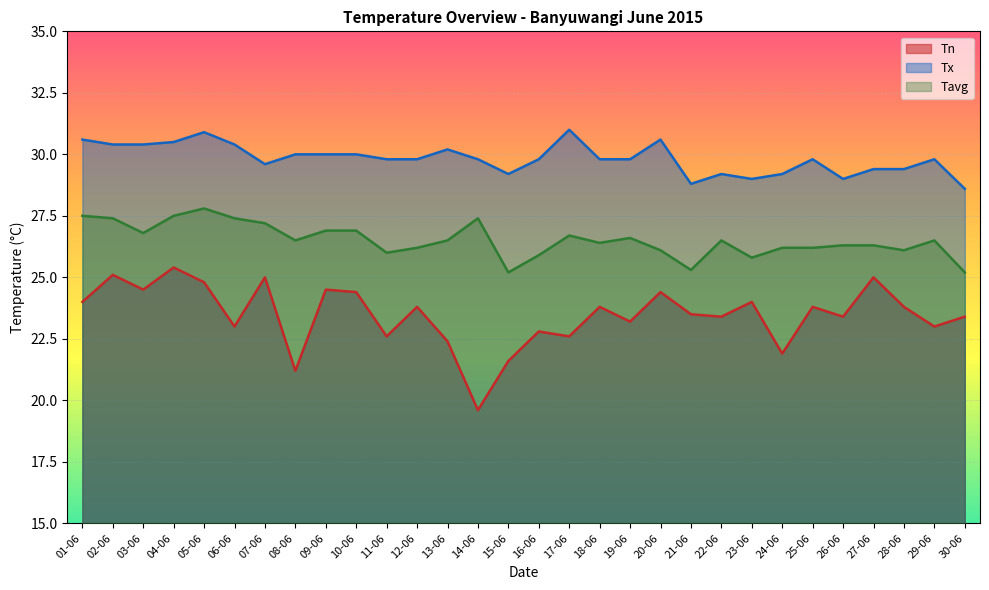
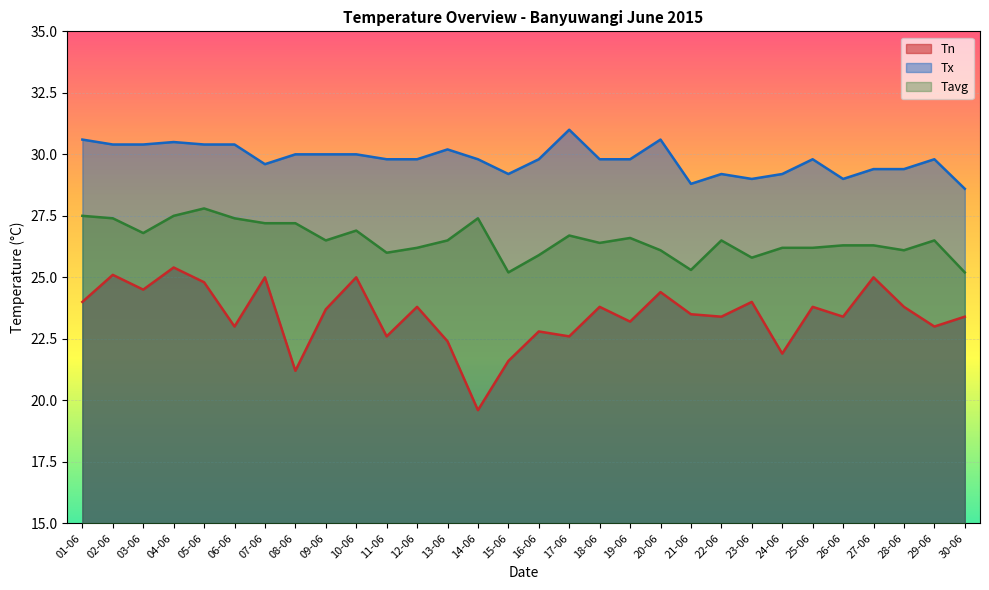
  {
    "Tn": {
      "01-06": 24.0,
      "02-06": 25.1,
      "03-06": 24.5,
      "04-06": 25.4,
      "05-06": 24.8,
      "06-06": 23.0,
      "07-06": 25.0,
      "08-06": 21.2,
-     "09-06": 24.5,
-     "10-06": 24.4,
+     "09-06": 23.7,
+     "10-06": 25.0,
      "11-06": 22.6,
      "12-06": 23.8,
      "13-06": 22.4,
      "14-06": 19.6,
      "15-06": 21.6,
      "16-06": 22.8,
      "17-06": 22.6,
      "18-06": 23.8,
      "19-06": 23.2,
      "20-06": 24.4,
      "21-06": 23.5,
      "22-06": 23.4,
      "23-06": 24.0,
      "24-06": 21.9,
      "25-06": 23.8,
      "26-06": 23.4,
      "27-06": 25.0,
      "28-06": 23.8,
      "29-06": 23.0,
      "30-06": 23.4
    },
    "Tx": {
      "01-06": 30.6,
      "02-06": 30.4,
      "03-06": 30.4,
      "04-06": 30.5,
-     "05-06": 30.9,
+     "05-06": 30.4,
      "06-06": 30.4,
      "07-06": 29.6,
      "08-06": 30.0,
      "09-06": 30.0,
      "10-06": 30.0,
      "11-06": 29.8,
      "12-06": 29.8,
      "13-06": 30.2,
      "14-06": 29.8,
      "15-06": 29.2,
      "16-06": 29.8,
      "17-06": 31.0,
      "18-06": 29.8,
      "19-06": 29.8,
      "20-06": 30.6,
      "21-06": 28.8,
      "22-06": 29.2,
      "23-06": 29.0,
      "24-06": 29.2,
      "25-06": 29.8,
      "26-06": 29.0,
      "27-06": 29.4,
      "28-06": 29.4,
      "29-06": 29.8,
      "30-06": 28.6
    },
    "Tavg": {
      "01-06": 27.5,
      "02-06": 27.4,
      "03-06": 26.8,
      "04-06": 27.5,
      "05-06": 27.8,
      "06-06": 27.4,
      "07-06": 27.2,
-     "08-06": 26.5,
-     "09-06": 26.9,
+     "08-06": 27.2,
+     "09-06": 26.5,
      "10-06": 26.9,
      "11-06": 26.0,
      "12-06": 26.2,
      "13-06": 26.5,
      "14-06": 27.4,
      "15-06": 25.2,
      "16-06": 25.9,
      "17-06": 26.7,
      "18-06": 26.4,
      "19-06": 26.6,
      "20-06": 26.1,
      "21-06": 25.3,
      "22-06": 26.5,
      "23-06": 25.8,
      "24-06": 26.2,
      "25-06": 26.2,
      "26-06": 26.3,
      "27-06": 26.3,
      "28-06": 26.1,
      "29-06": 26.5,
      "30-06": 25.2
    }
  }
